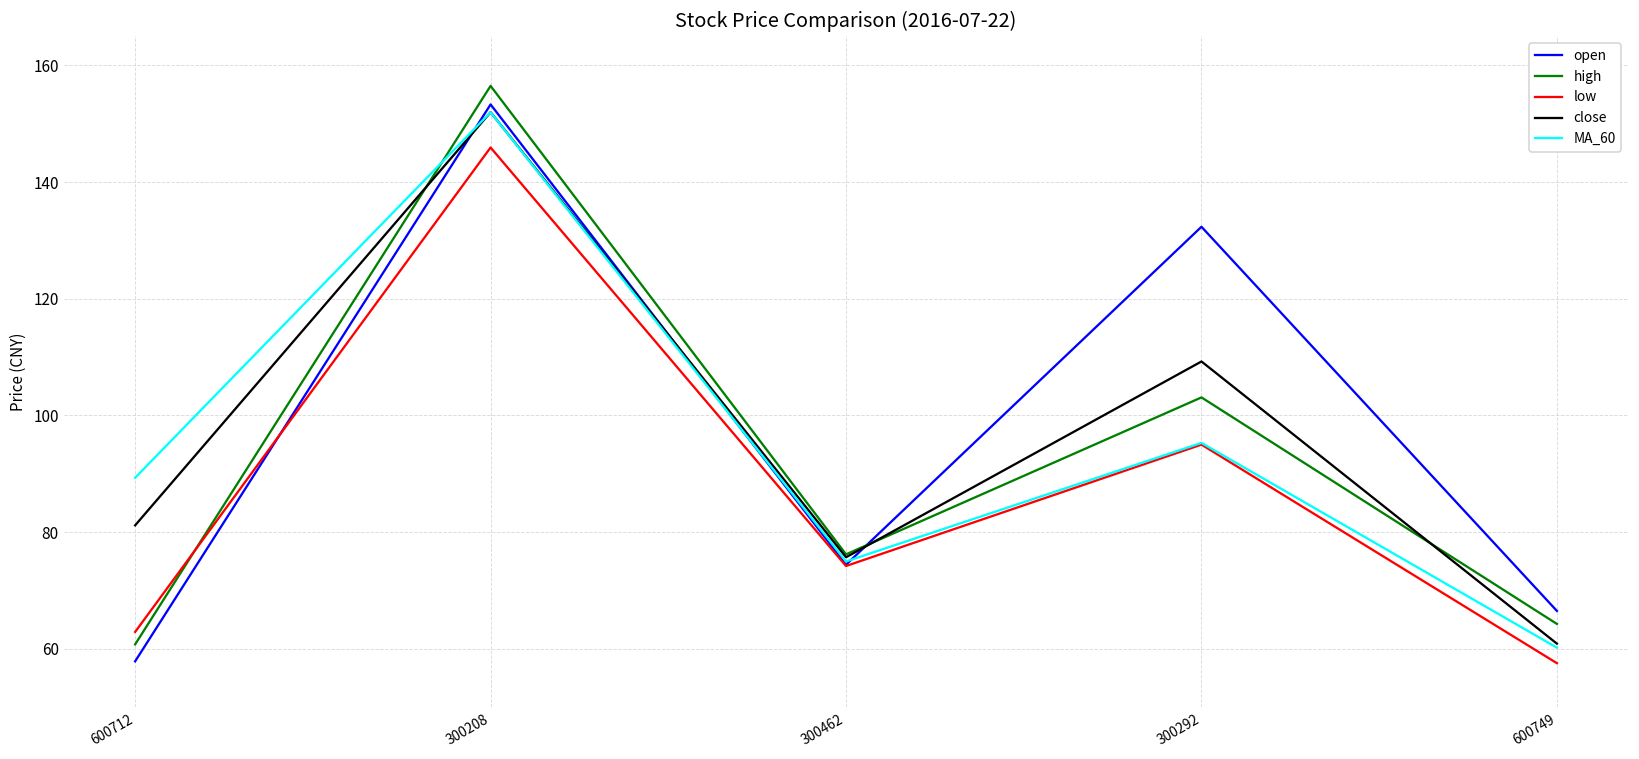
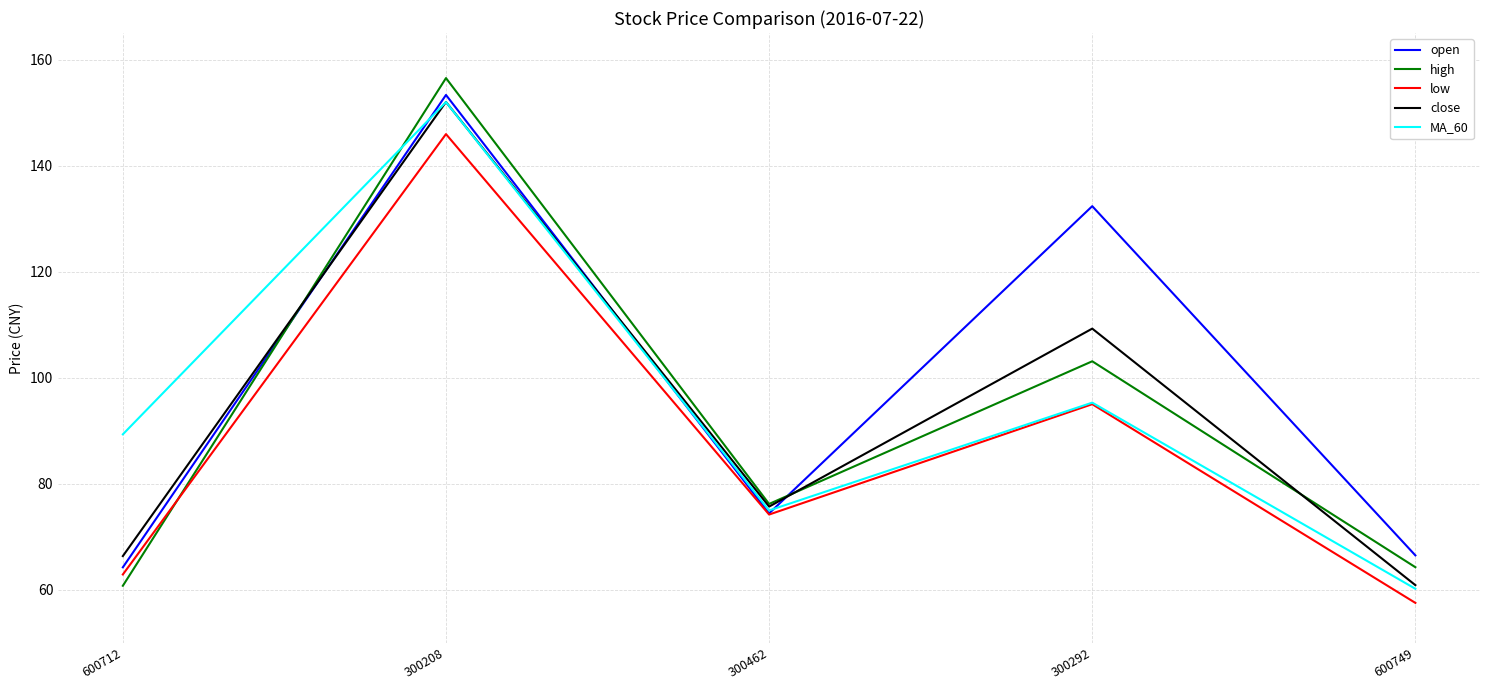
  {
    "open": {
-     "600712": 58,
+     "600712": 64,
      "300208": 153,
      "300292": 132,
      "600749": 67
    },
    "high": {
      "600712": 61,
      "300208": 157,
      "300462": 76,
      "300292": 103,
      "600749": 64
    },
    "low": {
      "600712": 63,
      "300208": 146,
      "600749": 58
    },
    "close": {
-     "600712": 81,
+     "600712": 66,
      "300462": 76,
      "300292": 109,
      "600749": 61
    },
    "MA_60": {
      "600712": 89,
      "300462": 75,
      "600749": 60
    }
  }
